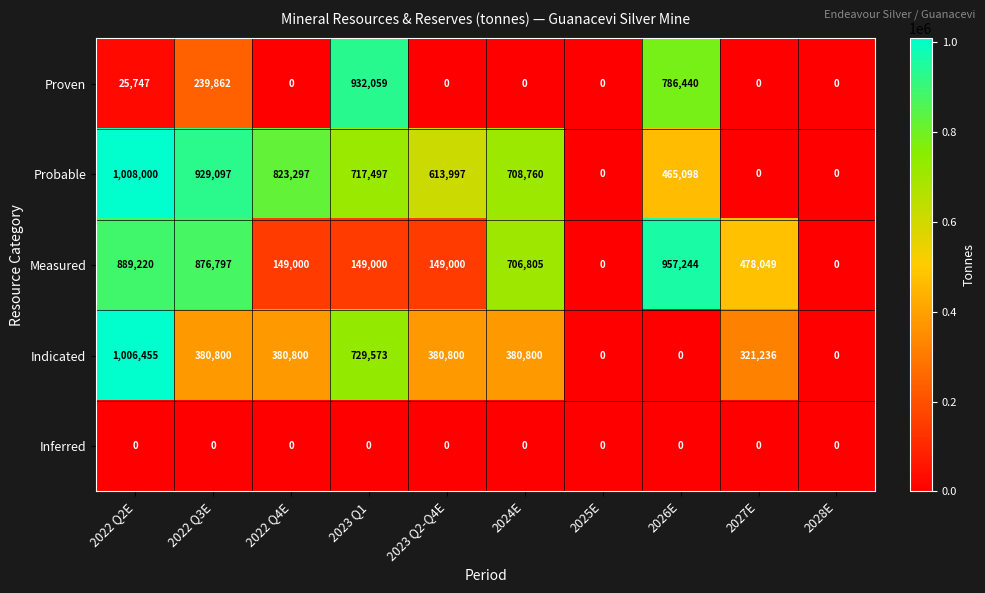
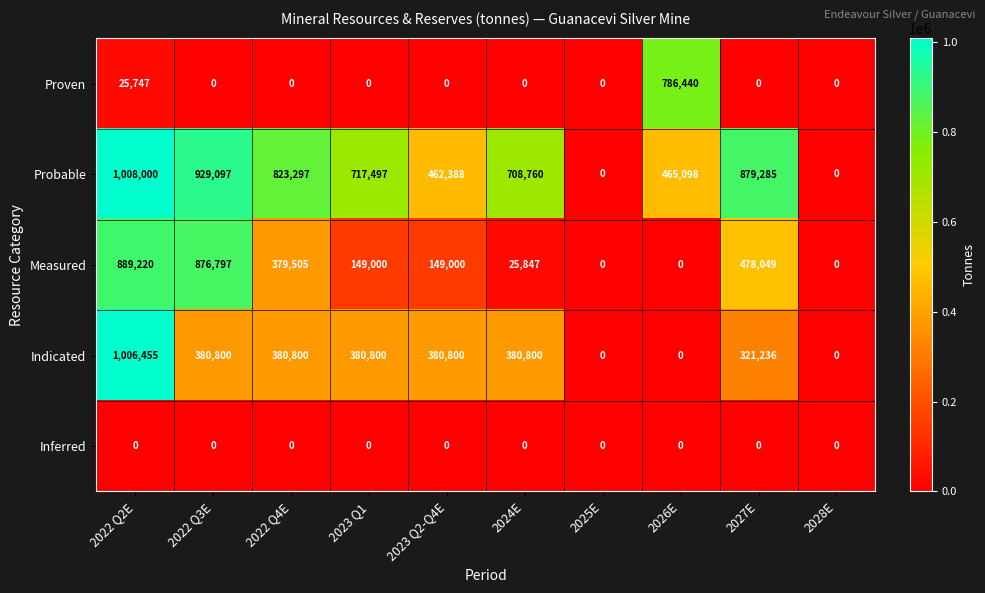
  {
    "Proven": {
      "2022 Q2E": "25,747",
-     "2022 Q3E": "239,862",
+     "2022 Q3E": "0",
      "2022 Q4E": "0",
-     "2023 Q1": "932,059",
+     "2023 Q1": "0",
      "2023 Q2-Q4E": "0",
      "2024E": "0",
      "2025E": "0",
      "2026E": "786,440",
      "2027E": "0",
      "2028E": "0"
    },
    "Probable": {
      "2022 Q2E": "1,008,000",
      "2022 Q3E": "929,097",
      "2022 Q4E": "823,297",
      "2023 Q1": "717,497",
-     "2023 Q2-Q4E": "613,997",
+     "2023 Q2-Q4E": "462,388",
      "2024E": "708,760",
      "2025E": "0",
      "2026E": "465,098",
-     "2027E": "0",
+     "2027E": "879,285",
      "2028E": "0"
    },
    "Measured": {
      "2022 Q2E": "889,220",
      "2022 Q3E": "876,797",
-     "2022 Q4E": "149,000",
+     "2022 Q4E": "379,505",
      "2023 Q1": "149,000",
      "2023 Q2-Q4E": "149,000",
-     "2024E": "706,805",
+     "2024E": "25,847",
      "2025E": "0",
-     "2026E": "957,244",
+     "2026E": "0",
      "2027E": "478,049",
      "2028E": "0"
    },
    "Indicated": {
      "2022 Q2E": "1,006,455",
      "2022 Q3E": "380,800",
      "2022 Q4E": "380,800",
-     "2023 Q1": "729,573",
+     "2023 Q1": "380,800",
      "2023 Q2-Q4E": "380,800",
      "2024E": "380,800",
      "2025E": "0",
      "2026E": "0",
      "2027E": "321,236",
      "2028E": "0"
    },
    "Inferred": {
      "2022 Q2E": "0",
      "2022 Q3E": "0",
      "2022 Q4E": "0",
      "2023 Q1": "0",
      "2023 Q2-Q4E": "0",
      "2024E": "0",
      "2025E": "0",
      "2026E": "0",
      "2027E": "0",
      "2028E": "0"
    }
  }
